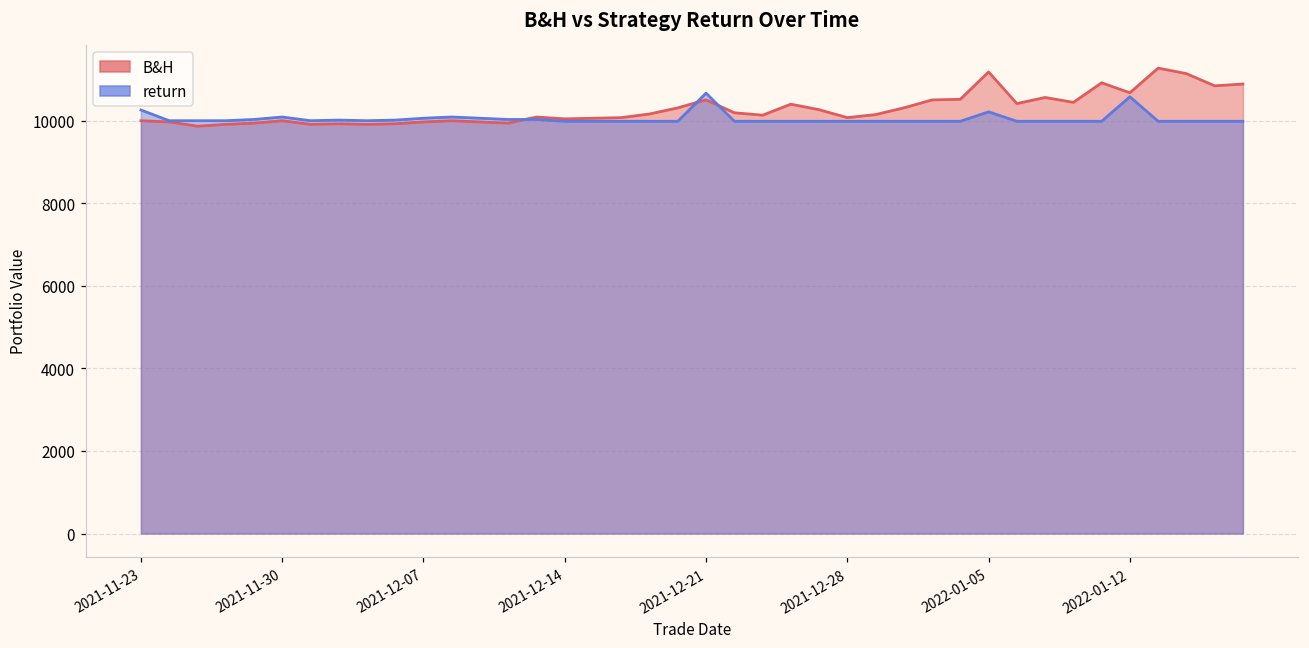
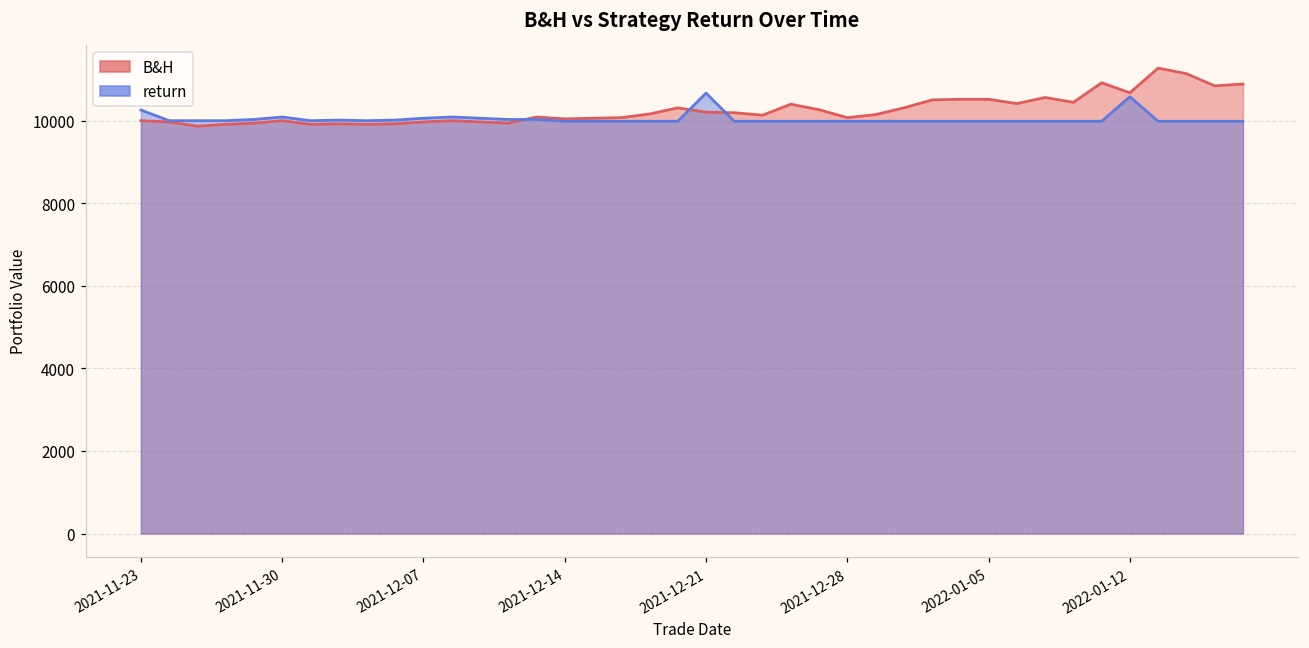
  {
    "B&H": {
      "2021-11-23": 10000,
      "2021-11-30": 10000,
      "2021-12-07": 10000,
-     "2021-12-21": 10500,
+     "2021-12-21": 10200,
      "2021-12-28": 10100,
-     "2022-01-05": 11200,
+     "2022-01-05": 10500,
      "2022-01-12": 10700
    },
    "return": {
      "2021-11-23": 10300,
      "2021-11-30": 10100,
      "2021-12-07": 10100,
      "2021-12-21": 10700,
      "2021-12-28": 10000,
-     "2022-01-05": 10200,
+     "2022-01-05": 10000,
      "2022-01-12": 10600
    }
  }
